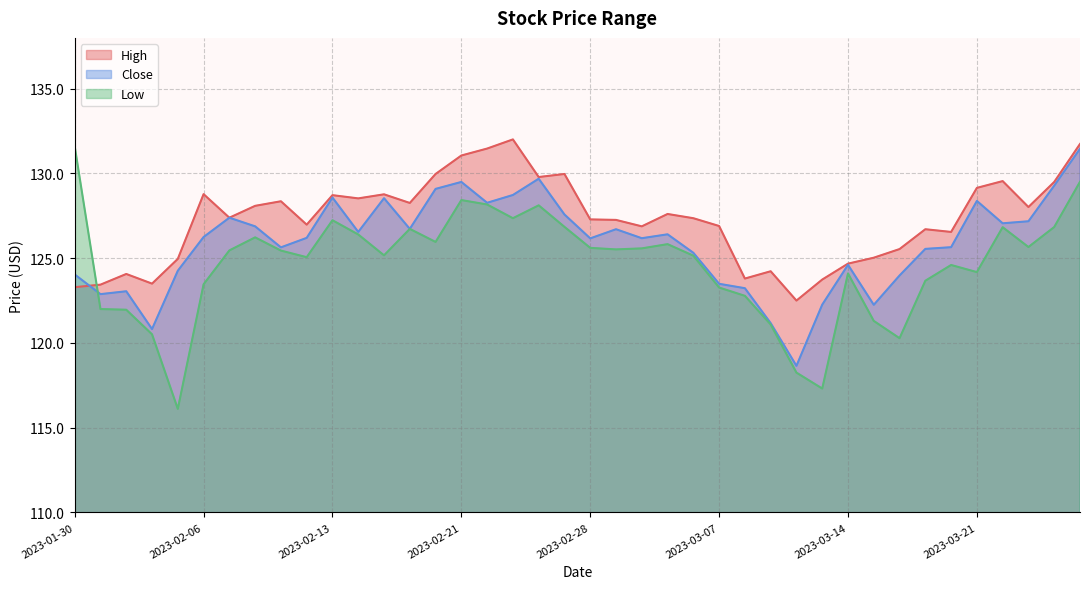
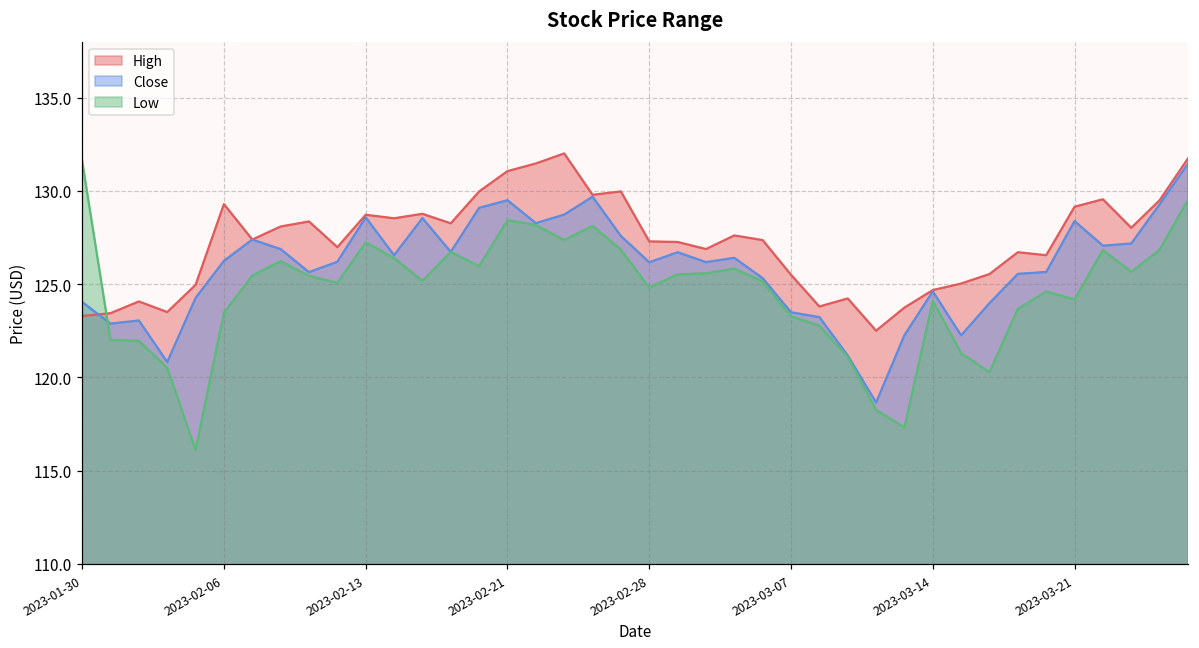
  {
    "High": {
      "2023-01-30": 123.3,
-     "2023-02-06": 128.8,
+     "2023-02-06": 129.3,
      "2023-02-21": 131.1,
      "2023-02-28": 127.3,
-     "2023-03-07": 126.9,
+     "2023-03-07": 125.5,
      "2023-03-21": 129.2
    },
    "Close": {
      "2023-01-30": 124.0,
      "2023-02-06": 126.3,
      "2023-02-21": 129.5,
      "2023-02-28": 126.2,
      "2023-03-07": 123.5,
      "2023-03-21": 128.4
    },
    "Low": {
      "2023-01-30": 131.6,
      "2023-02-06": 123.5,
      "2023-02-13": 127.2,
      "2023-02-21": 128.4,
-     "2023-02-28": 125.6,
+     "2023-02-28": 124.8,
      "2023-03-07": 123.3,
      "2023-03-14": 124.1,
      "2023-03-21": 124.2
    }
  }
